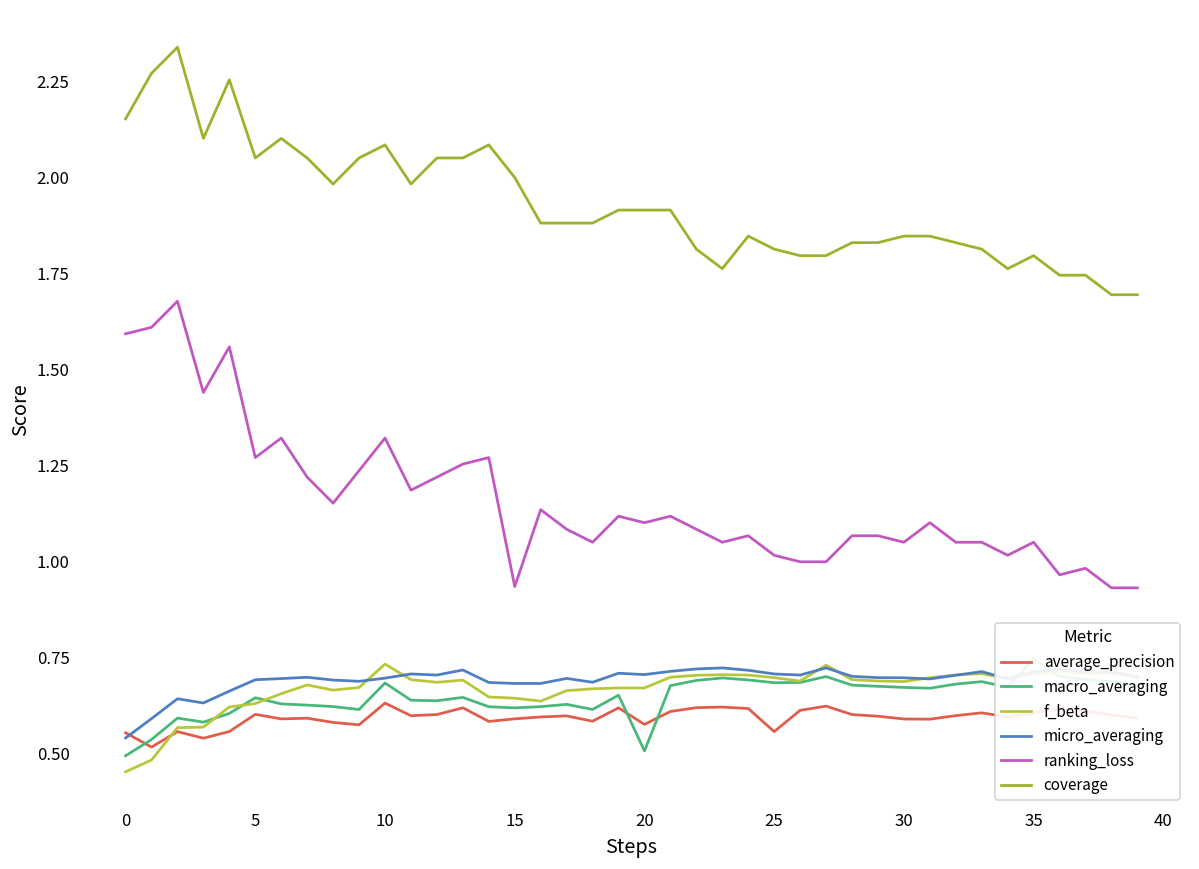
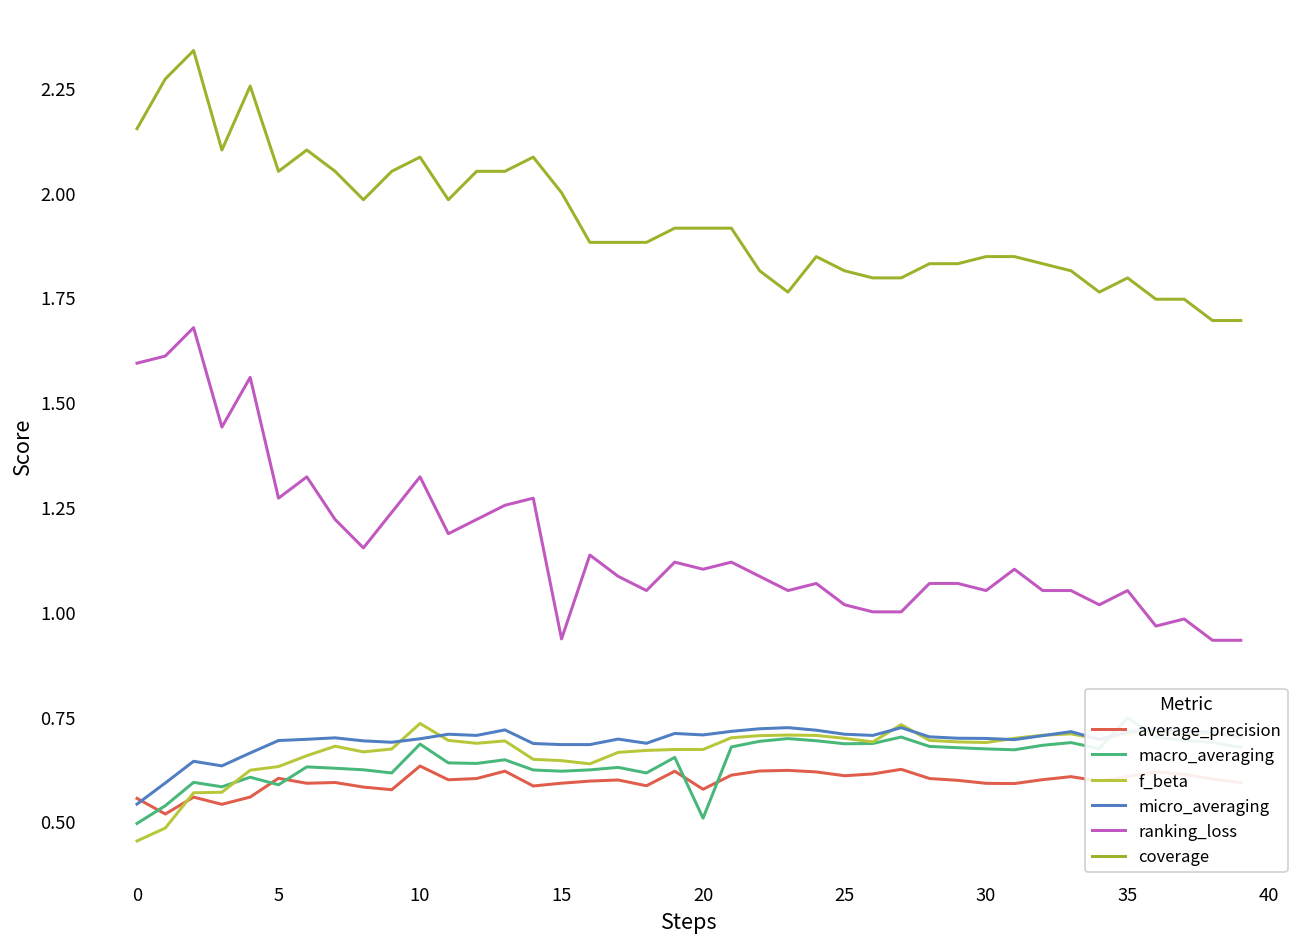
  {
    "average_precision": {
      "0": 0.56,
      "5": 0.60,
      "10": 0.63,
      "15": 0.59,
      "20": 0.58,
-     "25": 0.56,
+     "25": 0.61,
      "30": 0.59
    },
    "macro_averaging": {
      "0": 0.50,
-     "5": 0.65,
+     "5": 0.59,
      "10": 0.68,
      "15": 0.62,
      "20": 0.51,
      "25": 0.69,
      "30": 0.67
    },
    "micro_averaging": {
      "0": 0.54,
      "5": 0.69,
      "10": 0.70,
      "15": 0.68,
      "20": 0.71,
      "25": 0.71,
      "30": 0.70
    },
    "ranking_loss": {
      "0": 1.59,
      "5": 1.27,
      "10": 1.32,
      "15": 0.94,
      "20": 1.10,
      "25": 1.02,
      "30": 1.05,
      "35": 1.05
    }
  }
